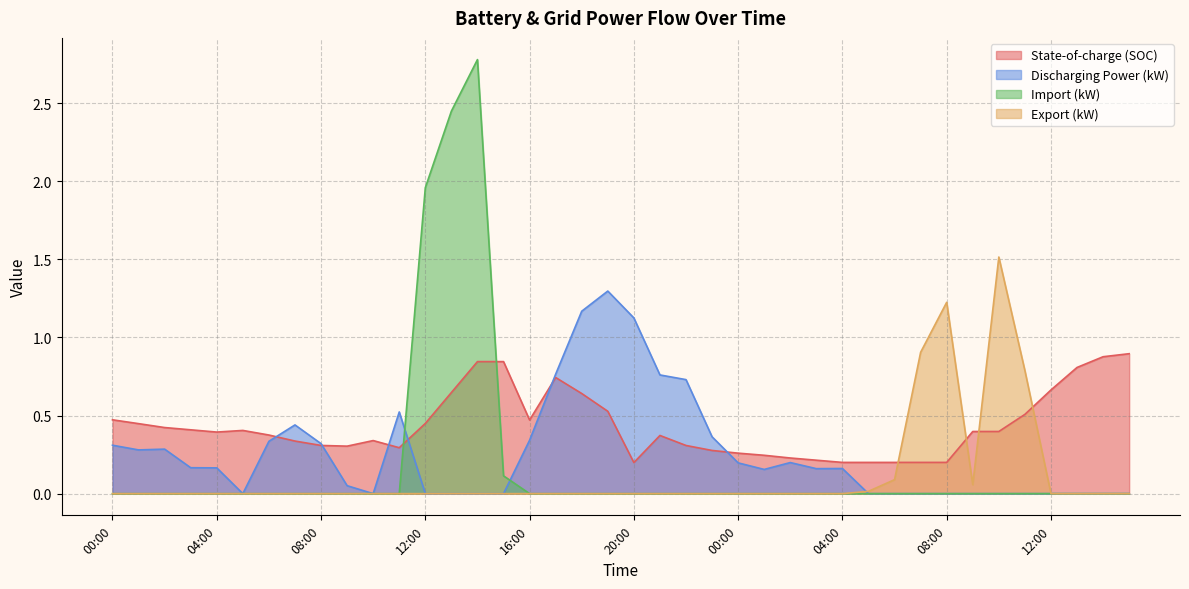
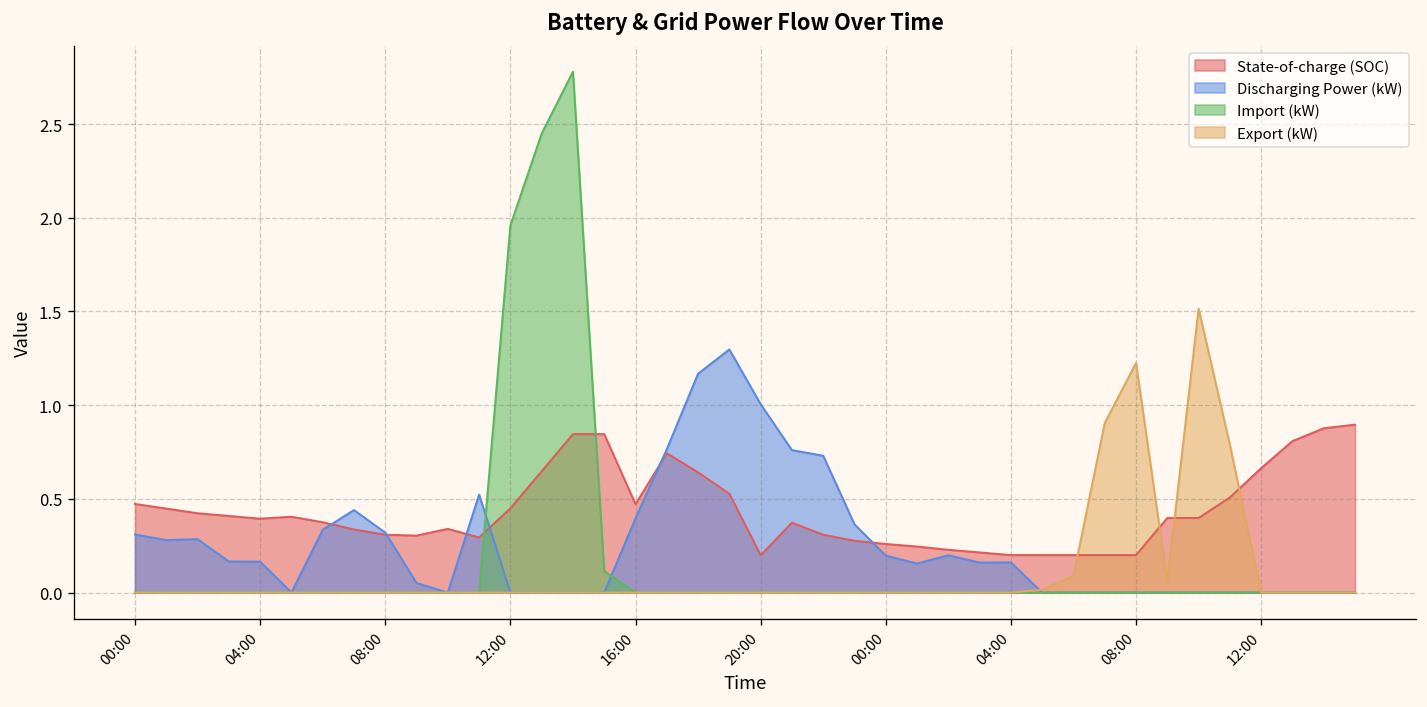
  {
    "State-of-charge (SOC)": {
      "16:00": 0.47,
      "20:00": 0.20
    },
    "Discharging Power (kW)": {
-     "16:00": 0.34,
-     "20:00": 1.13
+     "16:00": 0.40,
+     "20:00": 1.01
    }
  }
